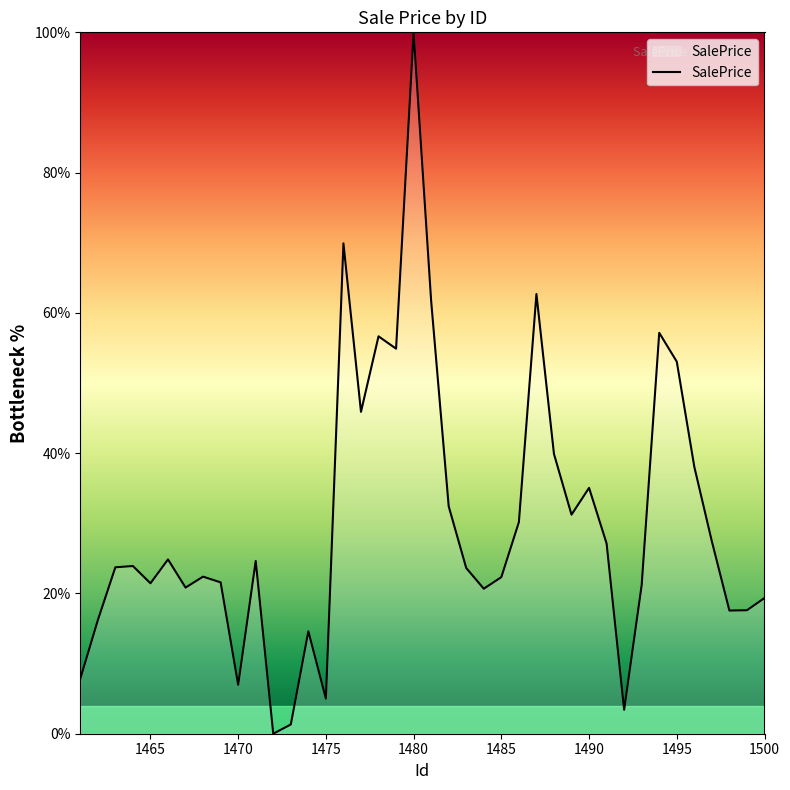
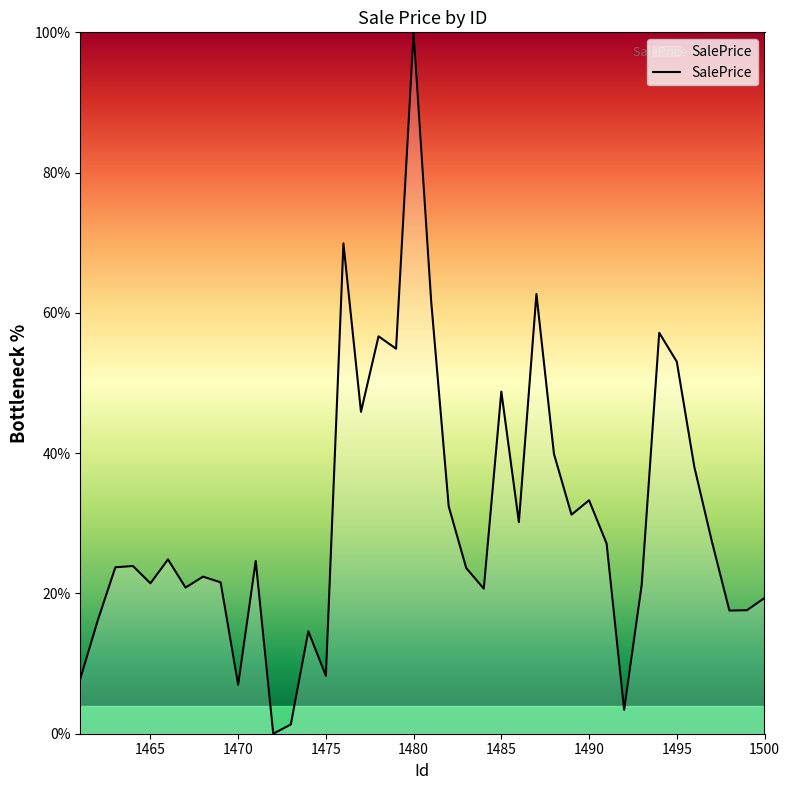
  {
    "1465": "21%",
    "1470": "7%",
-   "1475": "5%",
+   "1475": "8%",
    "1480": "100%",
-   "1485": "22%",
-   "1490": "35%",
+   "1485": "49%",
+   "1490": "33%",
    "1495": "53%",
    "1500": "19%"
  }
